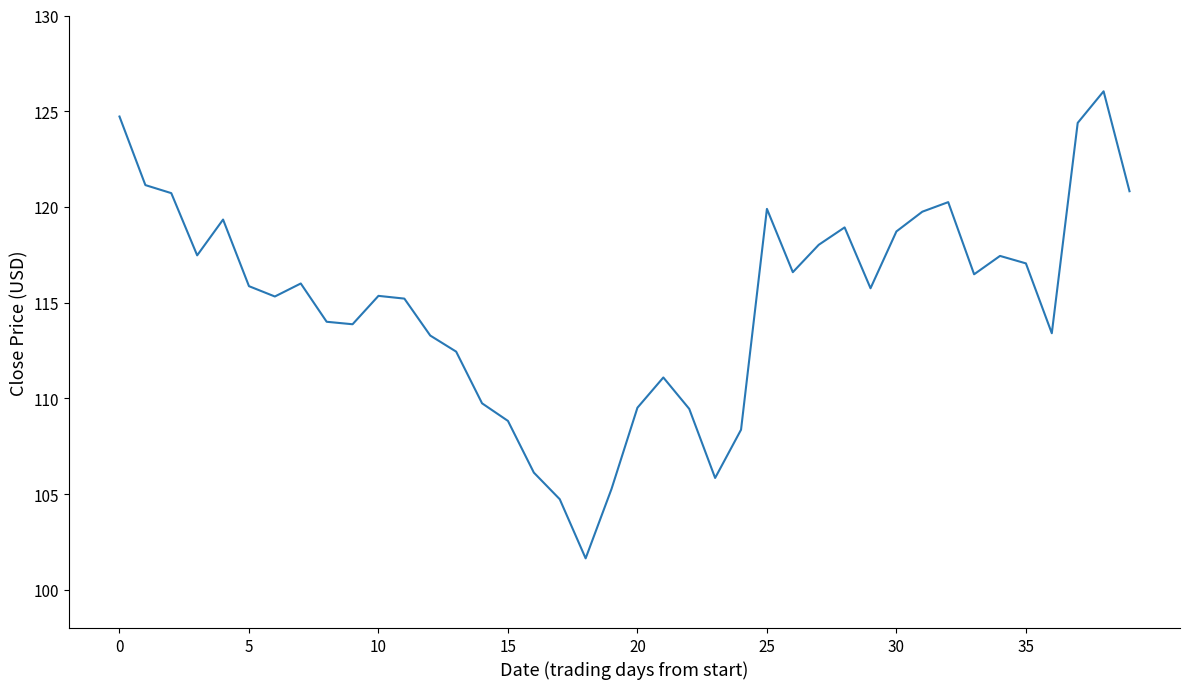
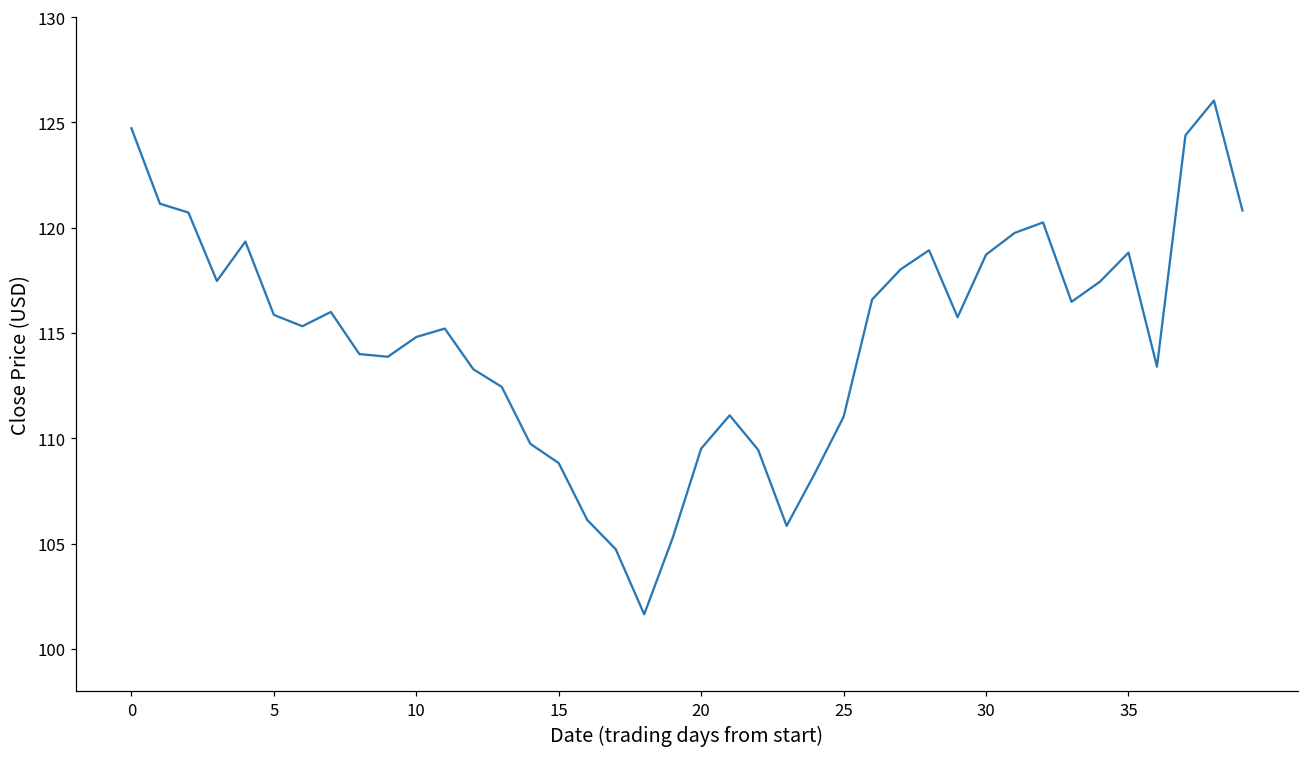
  {
    "0": 124.7,
    "5": 115.9,
-   "10": 115.4,
+   "10": 114.8,
    "15": 108.8,
    "20": 109.5,
-   "25": 119.9,
+   "25": 111.0,
    "30": 118.7,
-   "35": 117.1
+   "35": 118.8
  }
